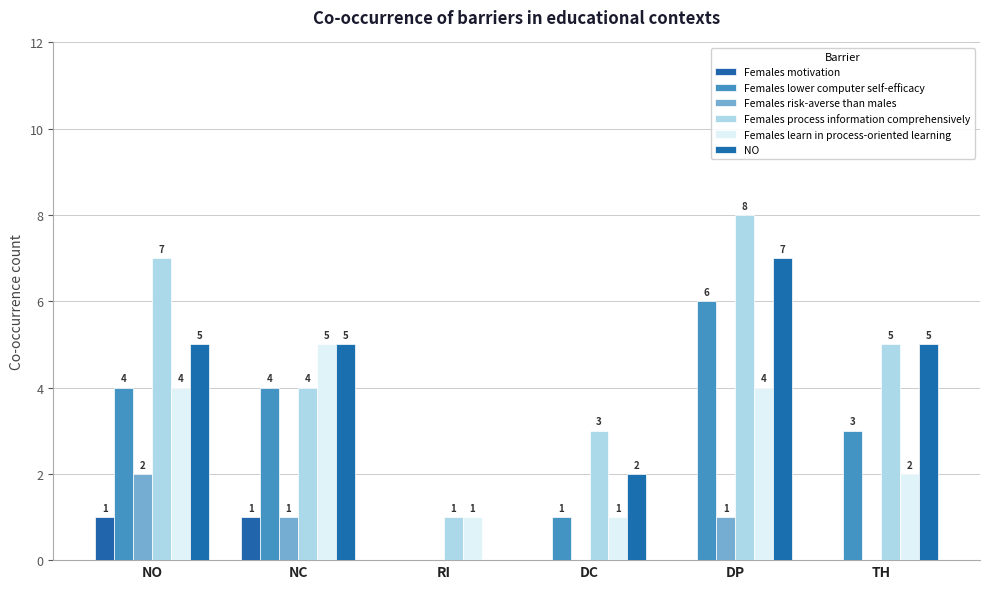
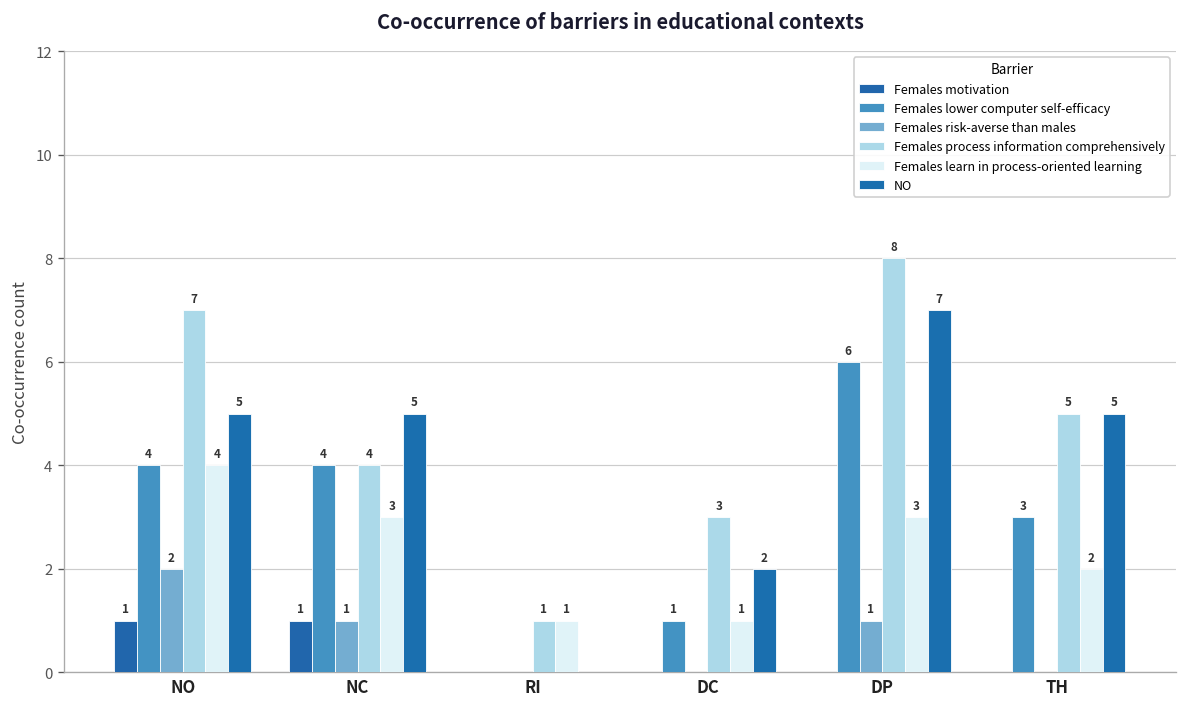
  {
    "Females process information comprehensively": {
      "NO": 7,
      "NC": 4,
      "RI": 1,
      "DC": 3,
      "DP": 8,
      "TH": 5
    },
    "Females learn in process-oriented learning": {
      "NO": 4,
-     "NC": 5,
+     "NC": 3,
      "RI": 1,
      "DC": 1,
-     "DP": 4,
+     "DP": 3,
      "TH": 2
    }
  }
